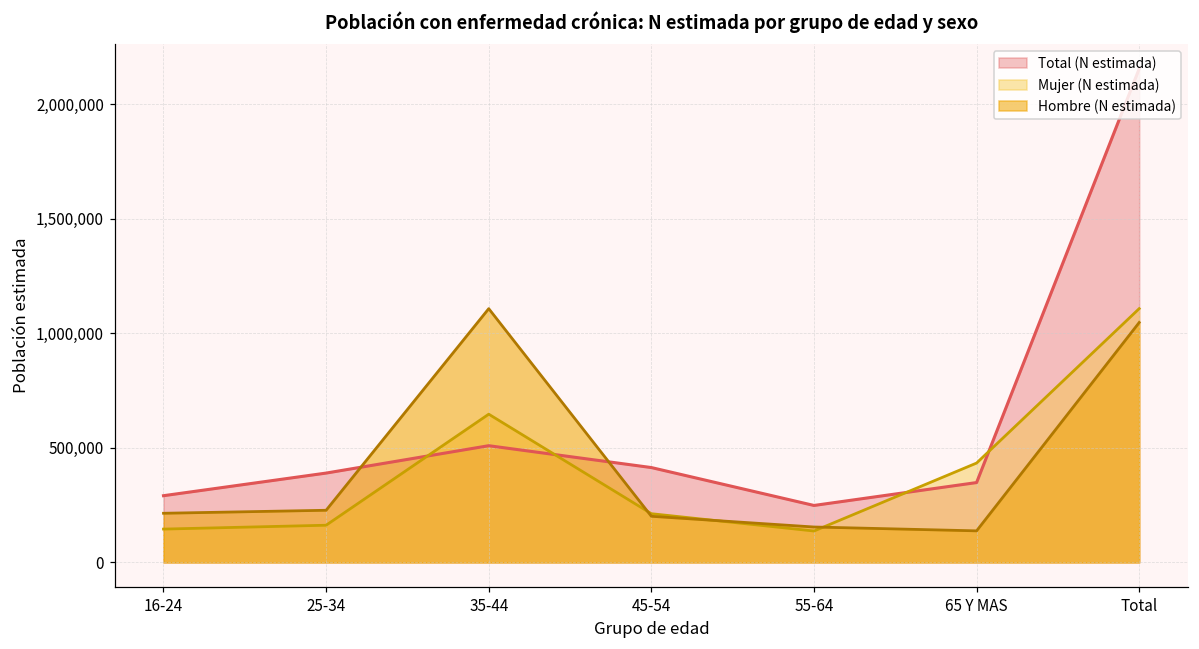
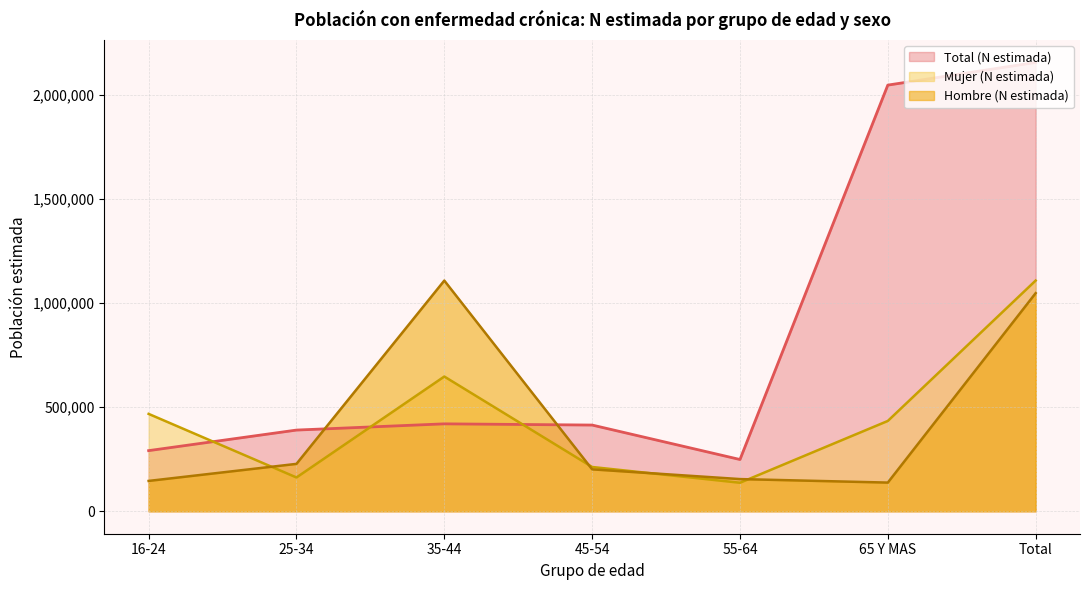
  {
    "Total (N estimada)": {
      "16-24": "290,000",
      "25-34": "390,000",
-     "35-44": "510,000",
+     "35-44": "420,000",
      "45-54": "410,000",
      "55-64": "250,000",
-     "65 Y MAS": "350,000"
+     "65 Y MAS": "2,050,000"
    },
    "Mujer (N estimada)": {
-     "16-24": "150,000",
+     "16-24": "470,000",
      "25-34": "160,000",
      "35-44": "650,000",
      "55-64": "140,000",
      "65 Y MAS": "430,000",
      "Total": "1,110,000"
    },
    "Hombre (N estimada)": {
-     "16-24": "210,000",
+     "16-24": "150,000",
      "25-34": "230,000",
      "35-44": "1,110,000",
      "55-64": "150,000",
      "65 Y MAS": "140,000",
      "Total": "1,050,000"
    }
  }
